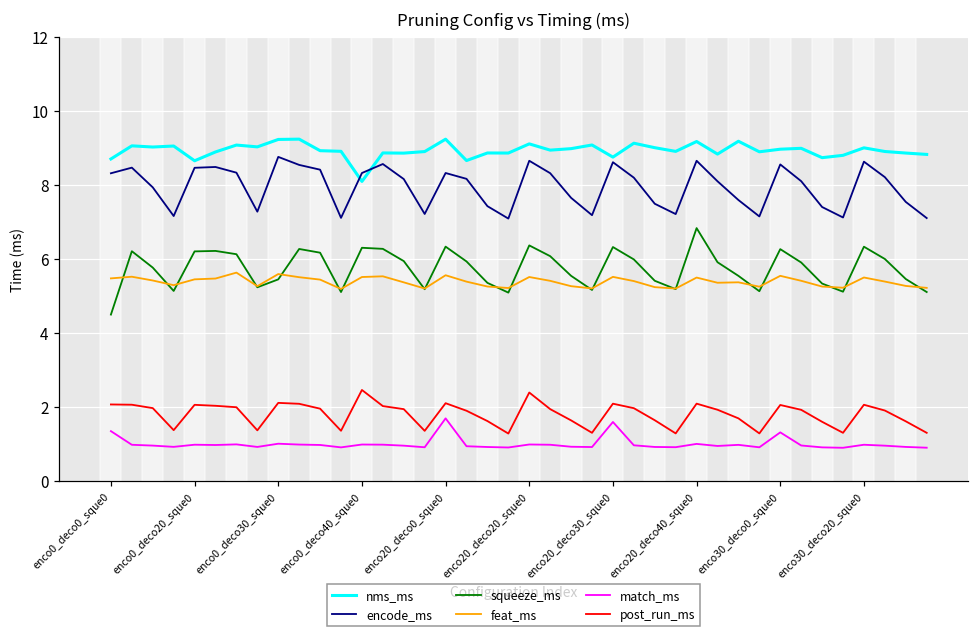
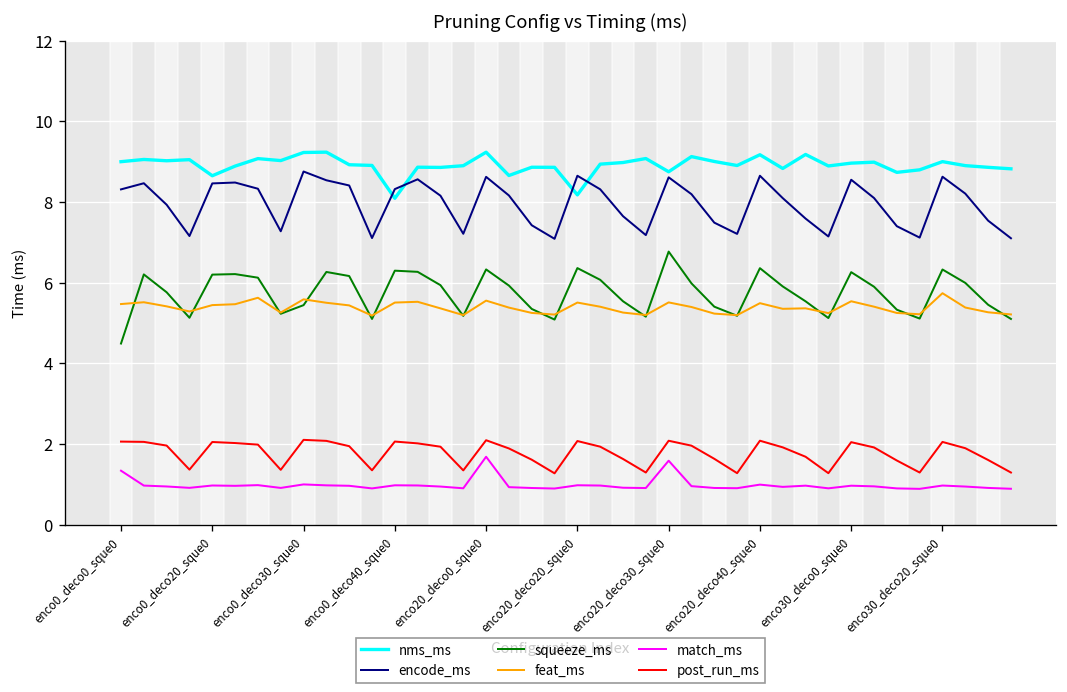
  {
    "nms_ms": {
-     "enco0_deco0_sque0": 8.7,
+     "enco0_deco0_sque0": 9.0,
      "enco0_deco20_sque0": 8.7,
      "enco0_deco30_sque0": 9.2,
      "enco0_deco40_sque0": 8.1,
      "enco20_deco0_sque0": 9.2,
-     "enco20_deco20_sque0": 9.1,
+     "enco20_deco20_sque0": 8.2,
      "enco20_deco30_sque0": 8.8,
      "enco20_deco40_sque0": 9.2,
      "enco30_deco0_sque0": 9.0,
      "enco30_deco20_sque0": 9.0
    },
    "encode_ms": {
      "enco0_deco0_sque0": 8.3,
      "enco0_deco20_sque0": 8.5,
      "enco0_deco30_sque0": 8.8,
      "enco0_deco40_sque0": 8.3,
-     "enco20_deco0_sque0": 8.3,
+     "enco20_deco0_sque0": 8.6,
      "enco20_deco20_sque0": 8.7,
      "enco20_deco30_sque0": 8.6,
      "enco20_deco40_sque0": 8.7,
      "enco30_deco0_sque0": 8.6,
      "enco30_deco20_sque0": 8.6
    },
    "squeeze_ms": {
      "enco0_deco0_sque0": 4.5,
      "enco0_deco20_sque0": 6.2,
      "enco0_deco30_sque0": 5.4,
      "enco0_deco40_sque0": 6.3,
      "enco20_deco0_sque0": 6.3,
      "enco20_deco20_sque0": 6.4,
-     "enco20_deco30_sque0": 6.3,
-     "enco20_deco40_sque0": 6.8,
+     "enco20_deco30_sque0": 6.8,
+     "enco20_deco40_sque0": 6.4,
      "enco30_deco0_sque0": 6.3,
      "enco30_deco20_sque0": 6.3
    },
    "feat_ms": {
      "enco0_deco0_sque0": 5.5,
      "enco0_deco20_sque0": 5.4,
      "enco0_deco30_sque0": 5.6,
      "enco0_deco40_sque0": 5.5,
      "enco20_deco0_sque0": 5.6,
      "enco20_deco20_sque0": 5.5,
      "enco20_deco30_sque0": 5.5,
      "enco20_deco40_sque0": 5.5,
      "enco30_deco0_sque0": 5.5,
-     "enco30_deco20_sque0": 5.5
+     "enco30_deco20_sque0": 5.7
    },
    "match_ms": {
      "enco0_deco0_sque0": 1.3,
      "enco0_deco20_sque0": 1.0,
      "enco0_deco30_sque0": 1.0,
      "enco0_deco40_sque0": 1.0,
      "enco20_deco0_sque0": 1.7,
      "enco20_deco20_sque0": 1.0,
      "enco20_deco30_sque0": 1.6,
      "enco20_deco40_sque0": 1.0,
-     "enco30_deco0_sque0": 1.3,
+     "enco30_deco0_sque0": 1.0,
      "enco30_deco20_sque0": 1.0
    },
    "post_run_ms": {
      "enco0_deco0_sque0": 2.1,
      "enco0_deco20_sque0": 2.0,
      "enco0_deco30_sque0": 2.1,
-     "enco0_deco40_sque0": 2.5,
+     "enco0_deco40_sque0": 2.1,
      "enco20_deco0_sque0": 2.1,
-     "enco20_deco20_sque0": 2.4,
+     "enco20_deco20_sque0": 2.1,
      "enco20_deco30_sque0": 2.1,
      "enco20_deco40_sque0": 2.1,
      "enco30_deco0_sque0": 2.0,
      "enco30_deco20_sque0": 2.1
    }
  }
